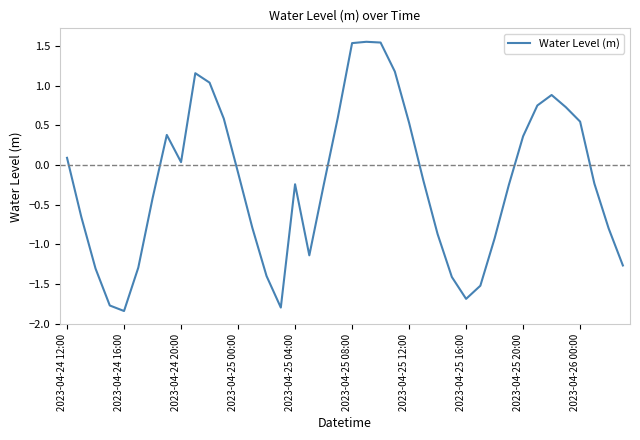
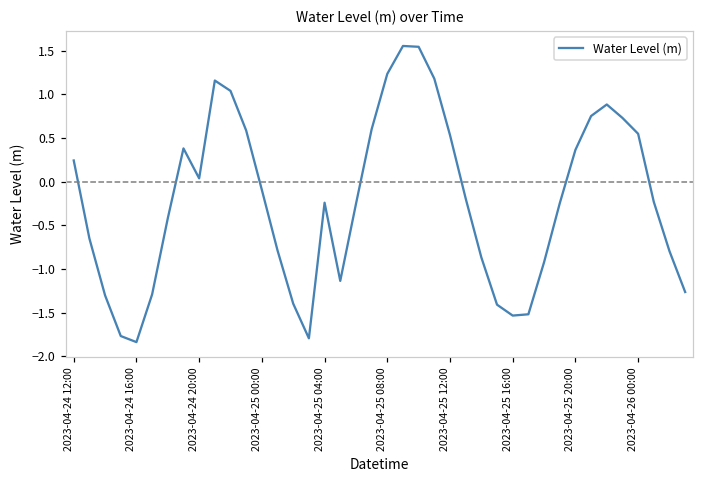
  {
-   "2023-04-24 12:00": 0.1,
+   "2023-04-24 12:00": 0.2,
    "2023-04-24 16:00": -1.8,
    "2023-04-24 20:00": 0.0,
    "2023-04-25 00:00": -0.1,
    "2023-04-25 04:00": -0.2,
-   "2023-04-25 08:00": 1.5,
+   "2023-04-25 08:00": 1.2,
    "2023-04-25 12:00": 0.5,
-   "2023-04-25 16:00": -1.7,
+   "2023-04-25 16:00": -1.5,
    "2023-04-25 20:00": 0.4,
    "2023-04-26 00:00": 0.5
  }
